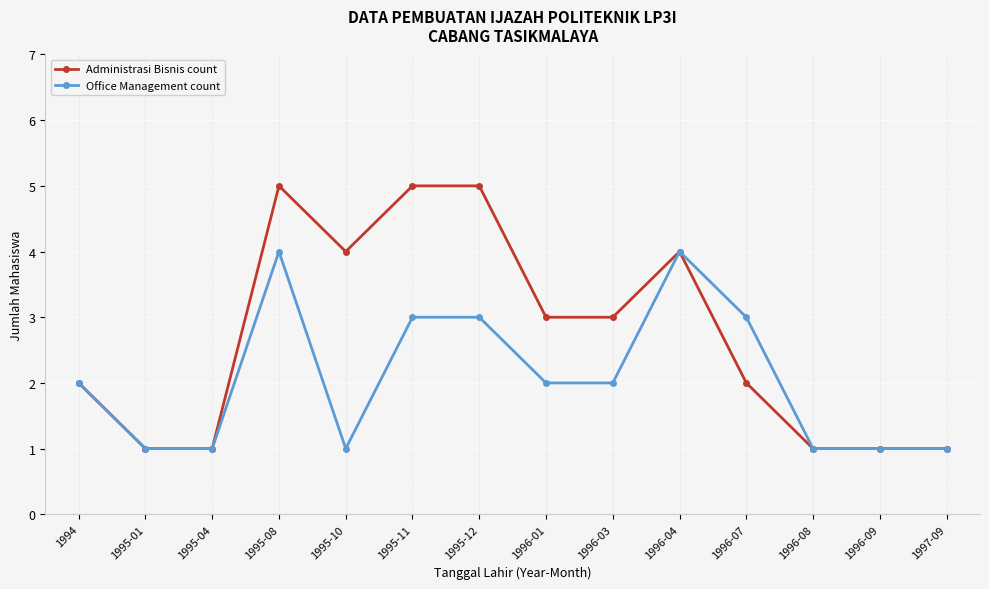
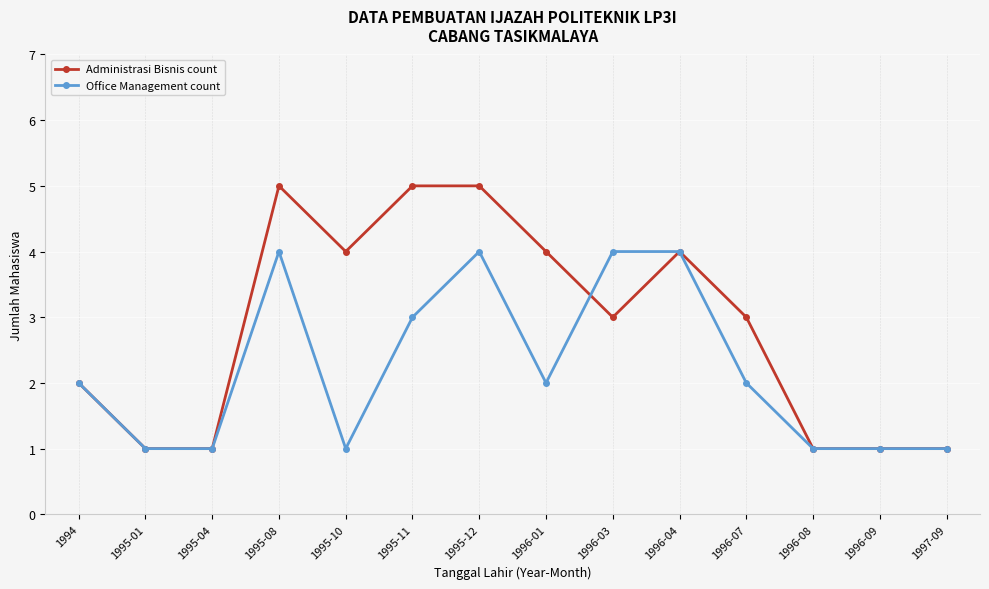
  {
    "Administrasi Bisnis count": {
      "1995-08": 5,
      "1995-10": 4,
      "1995-11": 5,
      "1995-12": 5,
-     "1996-01": 3,
+     "1996-01": 4,
      "1996-03": 3,
-     "1996-07": 2
+     "1996-07": 3
    },
    "Office Management count": {
      "1995-08": 4,
      "1995-10": 1,
      "1995-11": 3,
-     "1995-12": 3,
+     "1995-12": 4,
      "1996-01": 2,
-     "1996-03": 2,
-     "1996-07": 3
+     "1996-03": 4,
+     "1996-07": 2
    }
  }
